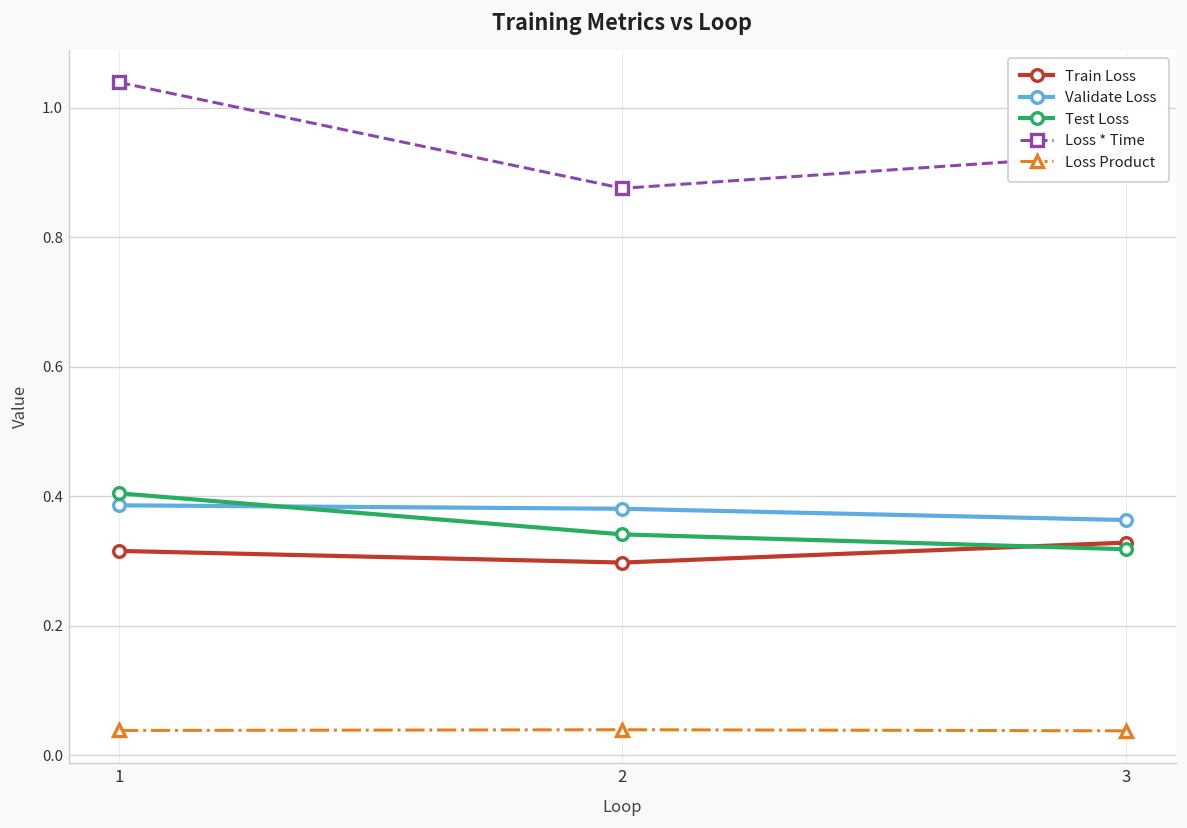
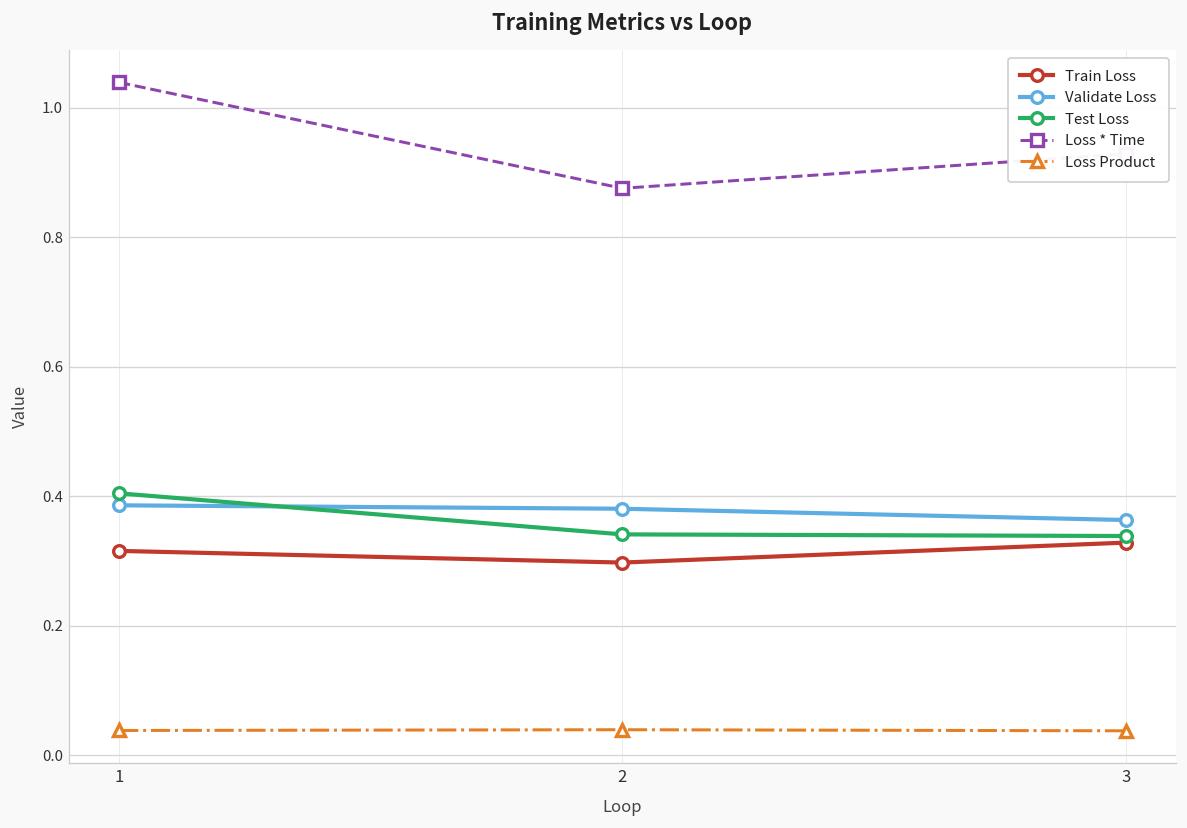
  {
    "Train Loss": {
      "1": 0.32,
      "2": 0.30,
      "3": 0.33
    },
    "Validate Loss": {
      "1": 0.39,
      "2": 0.38,
      "3": 0.36
    },
    "Test Loss": {
      "1": 0.40,
      "2": 0.34,
-     "3": 0.32
+     "3": 0.34
    },
    "Loss * Time": {
      "1": 1.04,
      "2": 0.88
    },
    "Loss Product": {
      "1": 0.04,
      "2": 0.04,
      "3": 0.04
    }
  }
